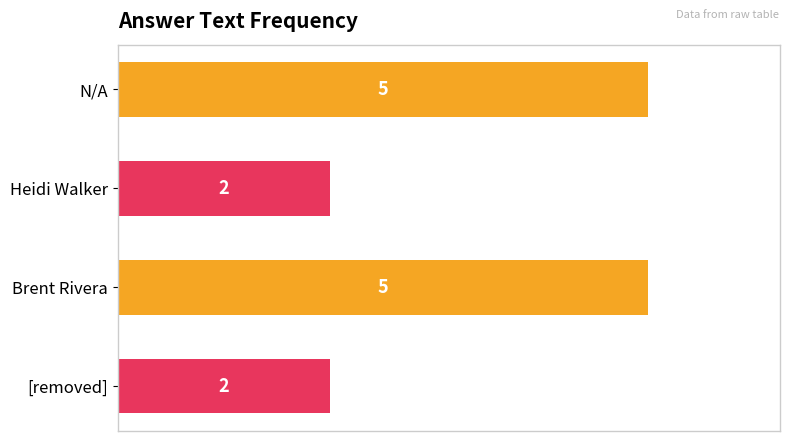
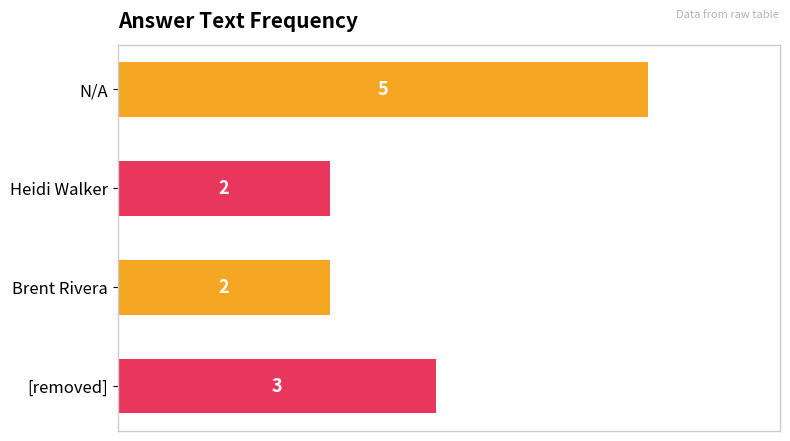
  {
    "N/A": 5,
    "Heidi Walker": 2,
-   "Brent Rivera": 5,
-   "[removed]": 2
+   "Brent Rivera": 2,
+   "[removed]": 3
  }
